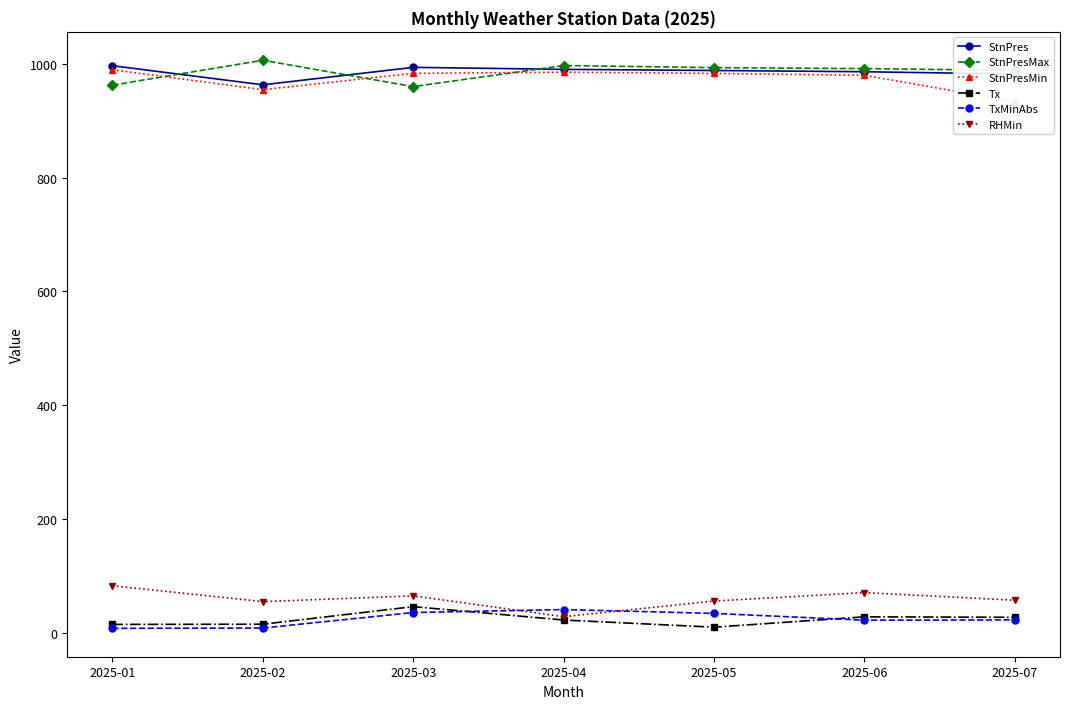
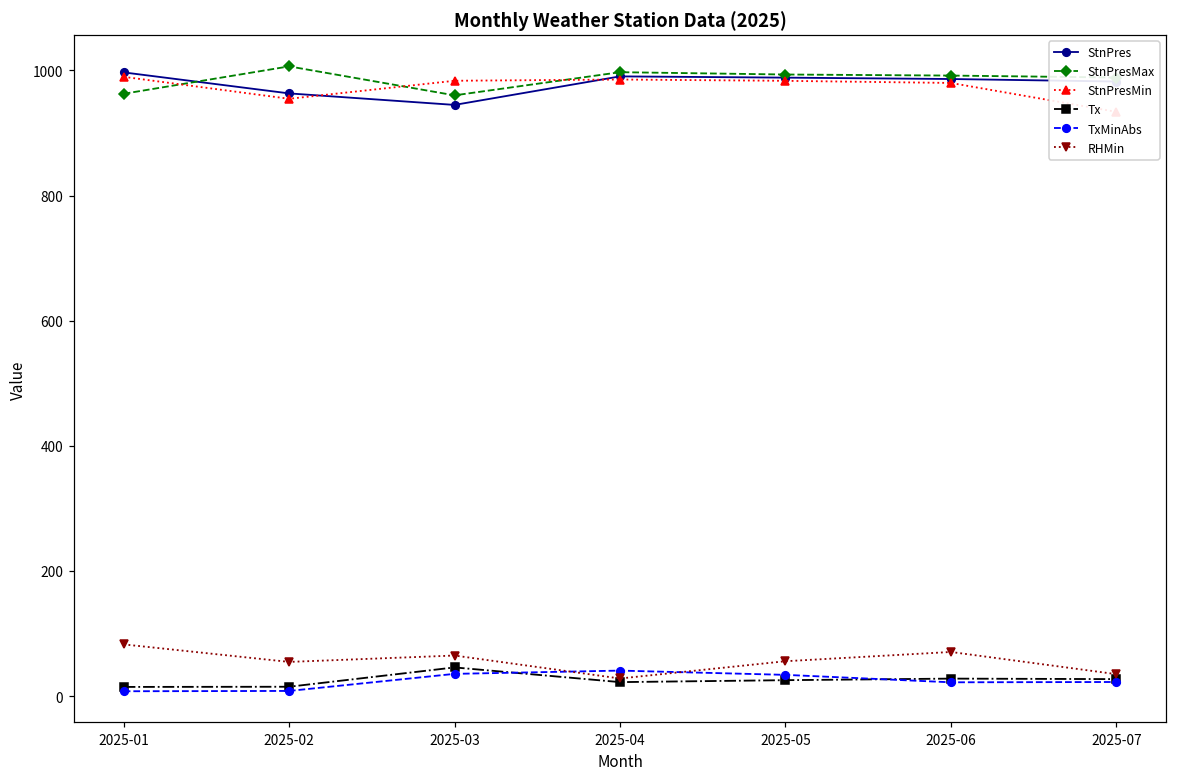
  {
    "StnPres": {
      "2025-01": 1000,
      "2025-02": 960,
-     "2025-03": 990,
+     "2025-03": 940,
      "2025-04": 990,
      "2025-05": 990,
      "2025-06": 990
    },
    "StnPresMax": {
      "2025-01": 960,
      "2025-02": 1010,
      "2025-03": 960,
      "2025-04": 1000,
      "2025-05": 990,
      "2025-06": 990
    },
    "StnPresMin": {
      "2025-01": 990,
      "2025-02": 950,
      "2025-03": 980,
      "2025-04": 990,
      "2025-05": 980,
      "2025-06": 980
    },
    "Tx": {
      "2025-01": 10,
      "2025-02": 10,
      "2025-03": 50,
      "2025-04": 20,
-     "2025-05": 10,
+     "2025-05": 30,
      "2025-06": 30,
      "2025-07": 30
    },
    "TxMinAbs": {
      "2025-01": 10,
      "2025-02": 10,
      "2025-03": 40,
      "2025-04": 40,
      "2025-05": 30,
      "2025-06": 20,
      "2025-07": 20
    },
    "RHMin": {
      "2025-01": 80,
      "2025-02": 50,
      "2025-03": 60,
      "2025-04": 30,
      "2025-05": 60,
      "2025-06": 70,
-     "2025-07": 60
+     "2025-07": 30
    }
  }
